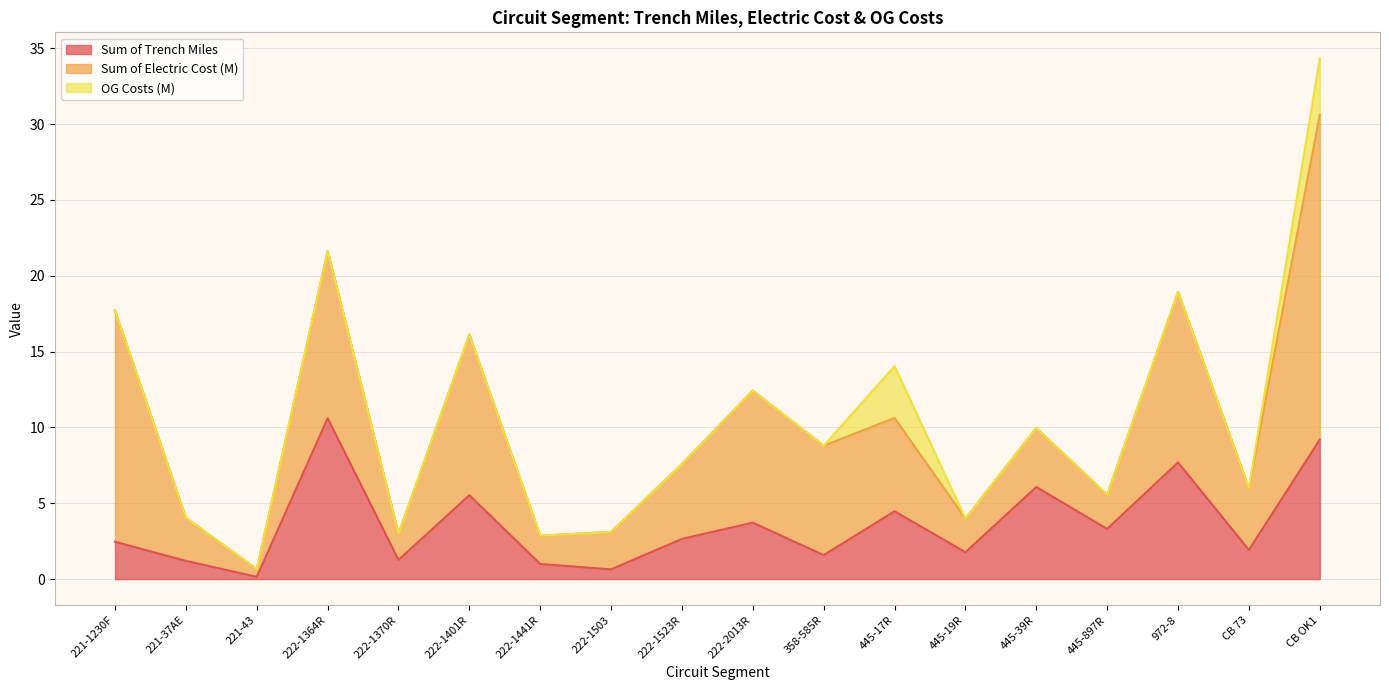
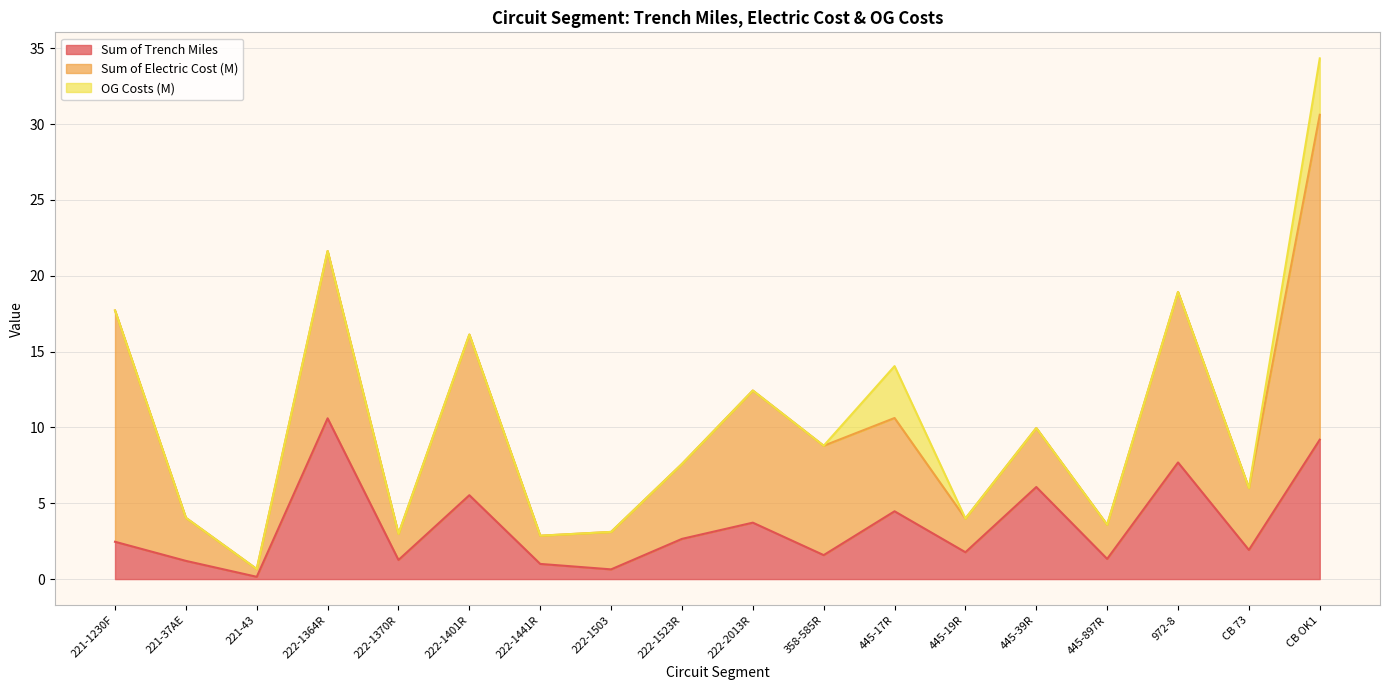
  {
    "Sum of Trench Miles": {
      "221-1230F": 2.5,
      "221-37AE": 1.2,
      "221-43": 0.2,
      "222-1364R": 10.6,
      "222-1370R": 1.3,
      "222-1401R": 5.5,
      "222-1441R": 1.0,
      "222-1503": 0.6,
      "222-1523R": 2.7,
      "222-2013R": 3.7,
      "358-585R": 1.6,
      "445-17R": 4.5,
      "445-19R": 1.8,
      "445-39R": 6.1,
-     "445-897R": 3.3,
+     "445-897R": 1.3,
      "972-8": 7.7,
      "CB 73": 1.9,
      "CB OK1": 9.2
    },
    "Sum of Electric Cost (M)": {
      "445-17R": 6.2,
      "CB OK1": 21.4
    },
    "OG Costs (M)": {
      "445-17R": 3.4,
      "CB OK1": 3.7
    }
  }
